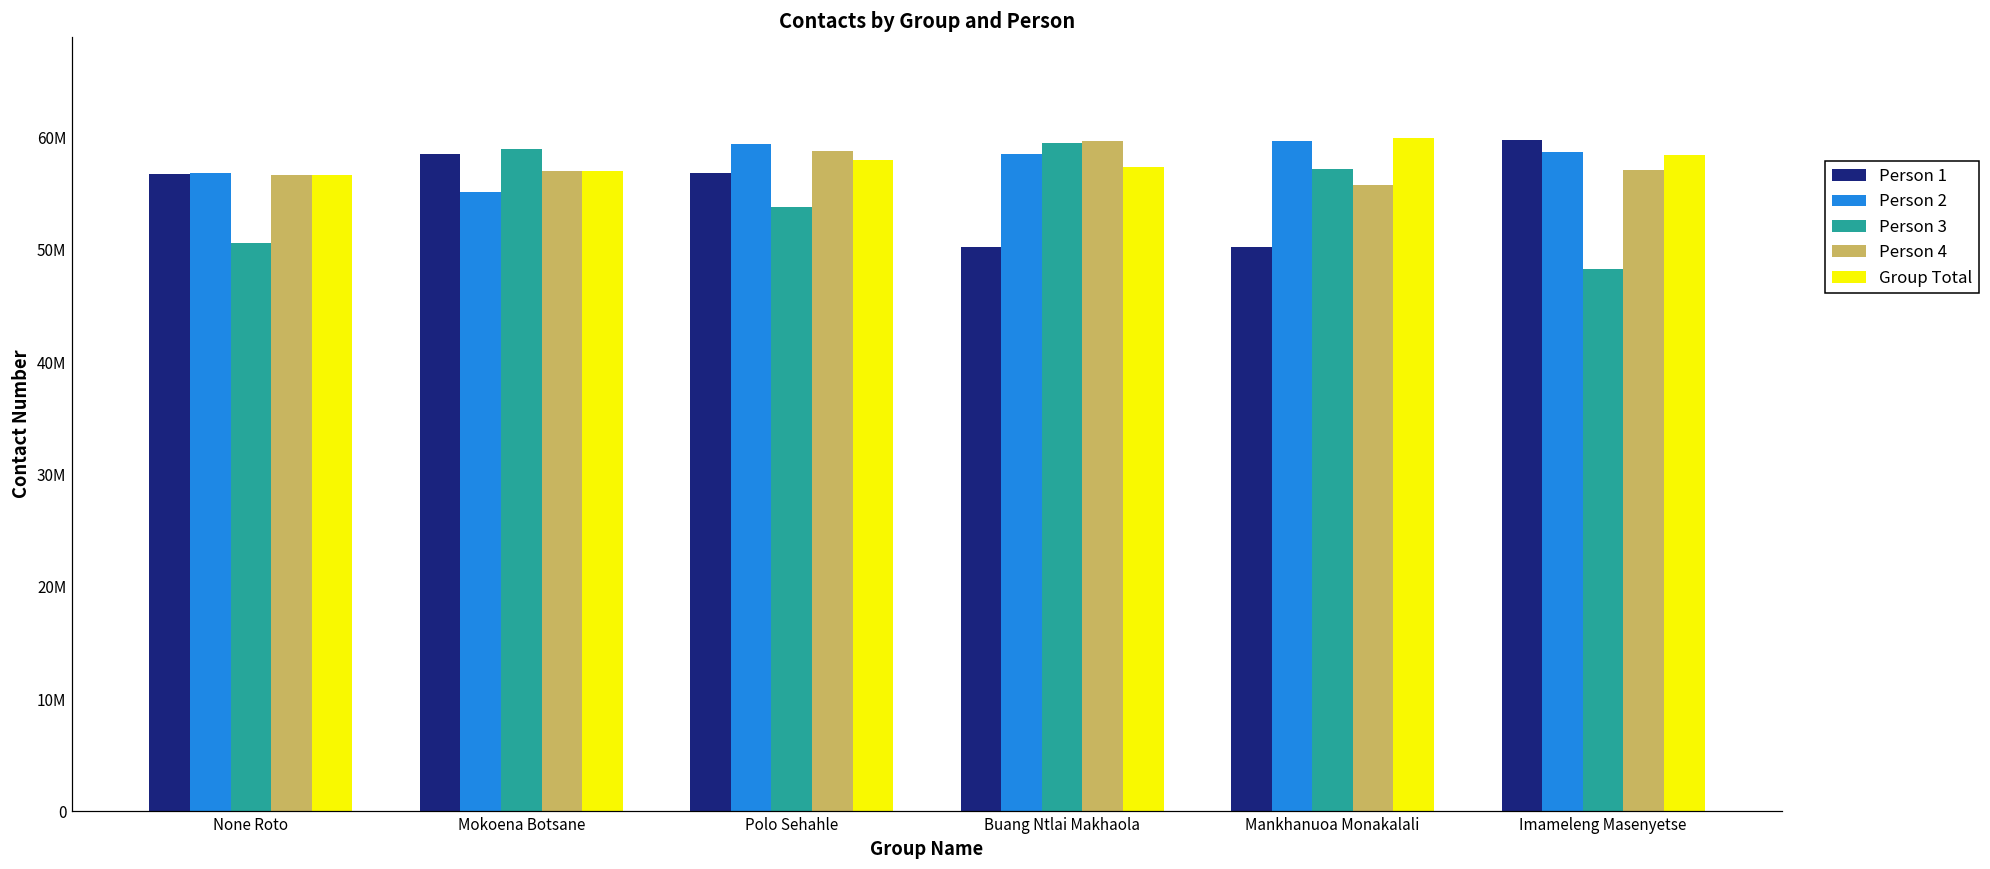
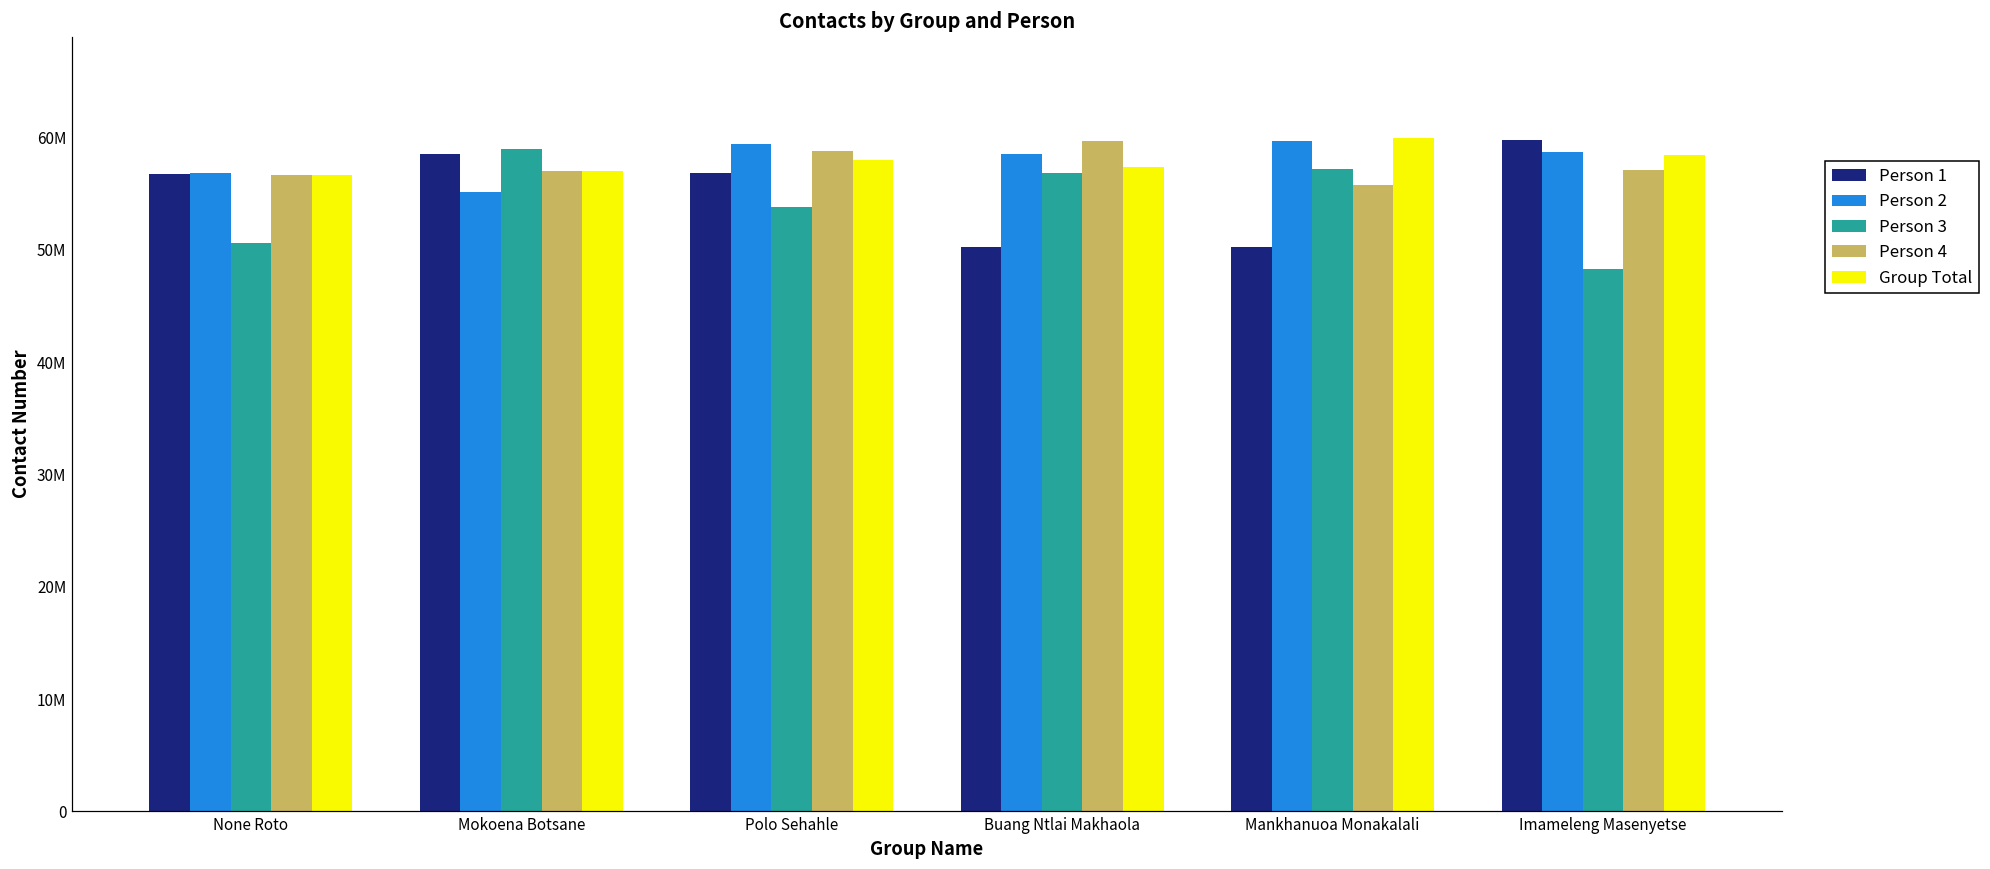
  {
    "Person 1": {
      "None Roto": 56700000,
      "Mokoena Botsane": 58600000,
      "Polo Sehahle": 56800000,
      "Buang Ntlai Makhaola": 50300000,
      "Mankhanuoa Monakalali": 50300000,
      "Imameleng Masenyetse": 59800000
    },
    "Person 2": {
      "None Roto": 56800000,
      "Mokoena Botsane": 55100000,
      "Polo Sehahle": 59400000,
      "Buang Ntlai Makhaola": 58500000,
      "Mankhanuoa Monakalali": 59700000,
      "Imameleng Masenyetse": 58700000
    },
    "Person 3": {
      "None Roto": 50600000,
      "Mokoena Botsane": 59000000,
      "Polo Sehahle": 53800000,
-     "Buang Ntlai Makhaola": 59500000,
+     "Buang Ntlai Makhaola": 56800000,
      "Mankhanuoa Monakalali": 57200000,
      "Imameleng Masenyetse": 48300000
    },
    "Person 4": {
      "None Roto": 56700000,
      "Mokoena Botsane": 57000000,
      "Polo Sehahle": 58800000,
      "Buang Ntlai Makhaola": 59600000,
      "Mankhanuoa Monakalali": 55800000,
      "Imameleng Masenyetse": 57100000
    },
    "Group Total": {
      "None Roto": 56700000,
      "Mokoena Botsane": 57000000,
      "Polo Sehahle": 58000000,
      "Buang Ntlai Makhaola": 57400000,
      "Mankhanuoa Monakalali": 60000000,
      "Imameleng Masenyetse": 58500000
    }
  }
